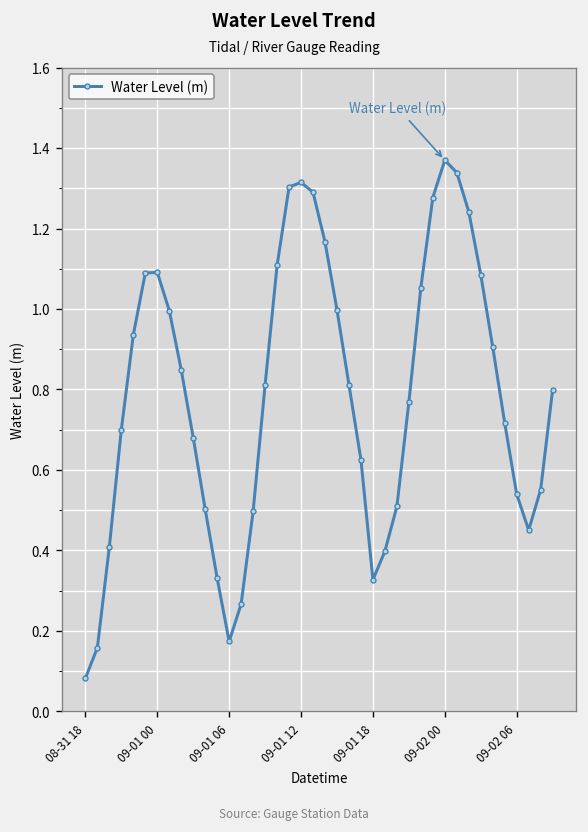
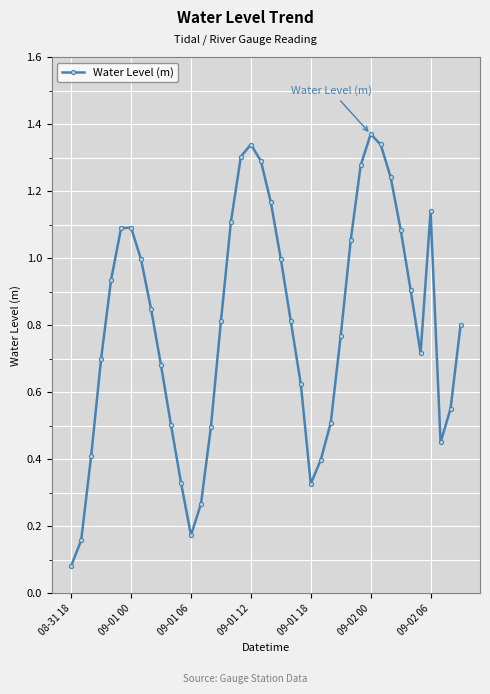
  {
    "08-31 18": 0.08,
    "09-01 00": 1.09,
    "09-01 06": 0.17,
-   "09-01 12": 1.31,
+   "09-01 12": 1.34,
    "09-01 18": 0.33,
    "09-02 00": 1.37,
-   "09-02 06": 0.54
+   "09-02 06": 1.14
  }
